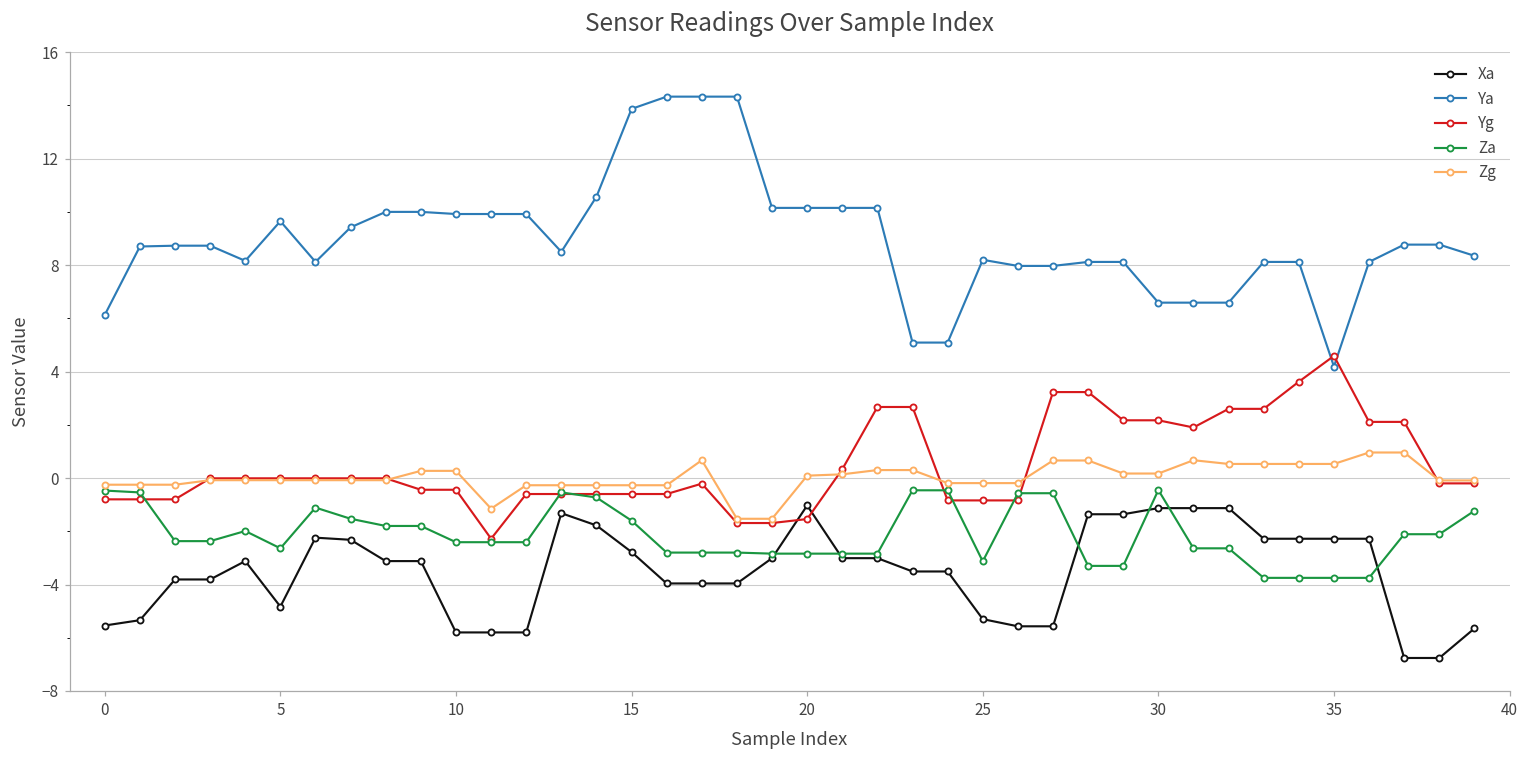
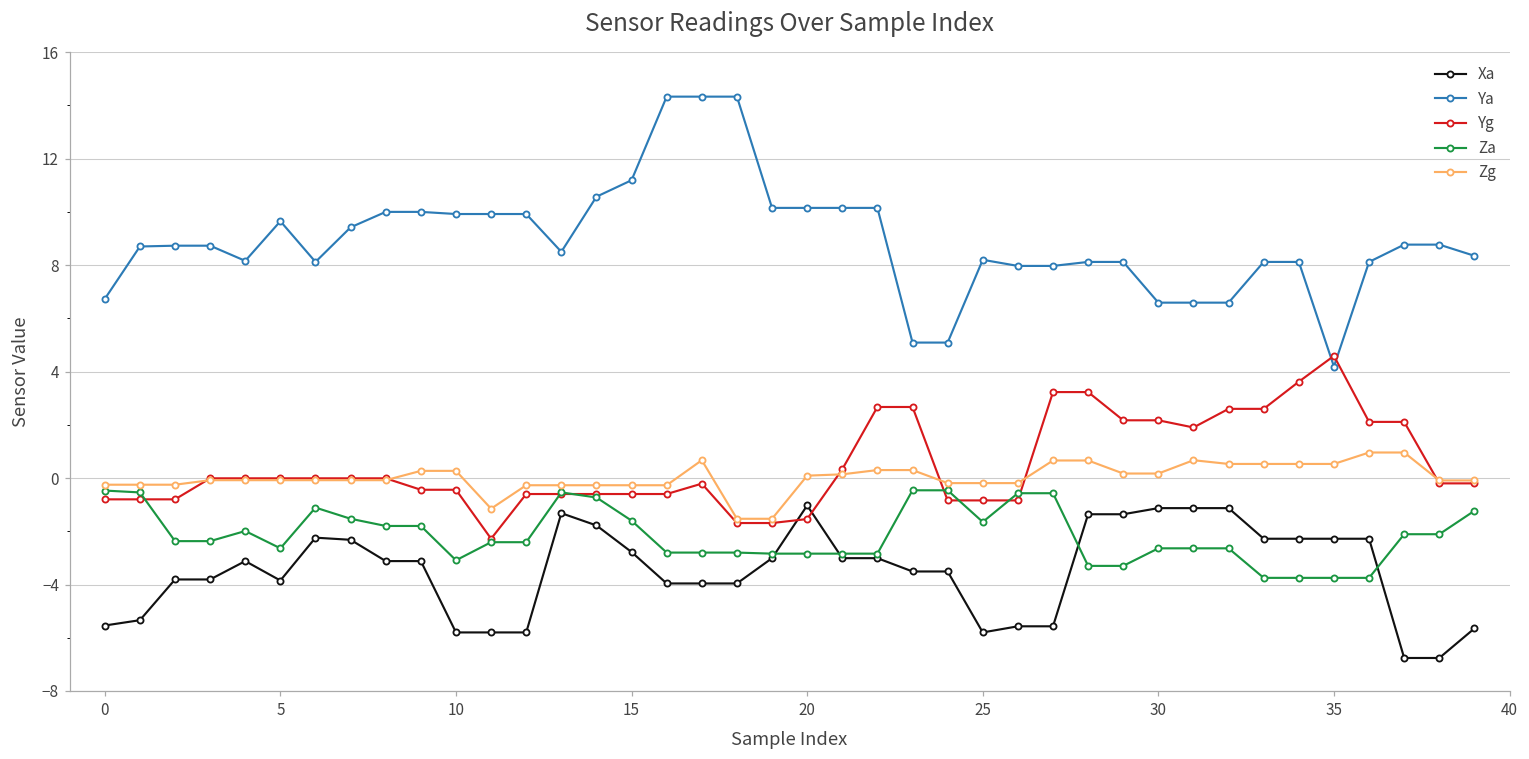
  {
    "Xa": {
      "0": -5.5,
-     "5": -4.8,
+     "5": -3.9,
      "10": -5.8,
      "15": -2.8,
      "20": -1.0,
-     "25": -5.3,
+     "25": -5.8,
      "30": -1.1,
      "35": -2.3
    },
    "Ya": {
-     "0": 6.1,
+     "0": 6.7,
      "5": 9.7,
      "10": 9.9,
-     "15": 13.9,
+     "15": 11.2,
      "20": 10.2,
      "25": 8.2,
      "30": 6.6,
      "35": 4.2
    },
    "Yg": {
      "0": -0.8,
      "10": -0.4,
      "15": -0.6,
      "20": -1.5,
      "25": -0.8,
      "30": 2.2,
      "35": 4.6
    },
    "Za": {
      "0": -0.5,
      "5": -2.6,
-     "10": -2.4,
+     "10": -3.1,
      "15": -1.6,
      "20": -2.8,
-     "25": -3.1,
-     "30": -0.5,
+     "25": -1.7,
+     "30": -2.6,
      "35": -3.8
    },
    "Zg": {
      "0": -0.3,
      "10": 0.3,
      "15": -0.3,
      "20": 0.1,
      "25": -0.2,
      "30": 0.2,
      "35": 0.5
    }
  }
